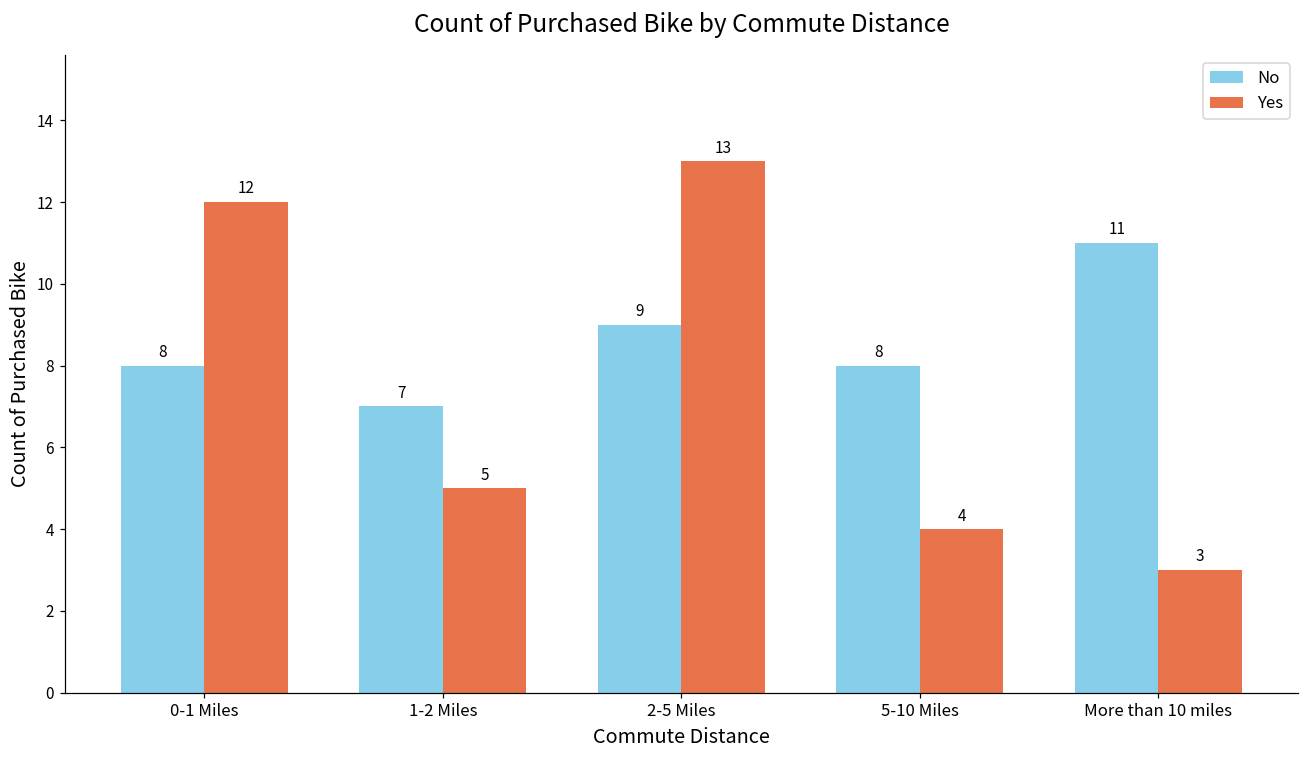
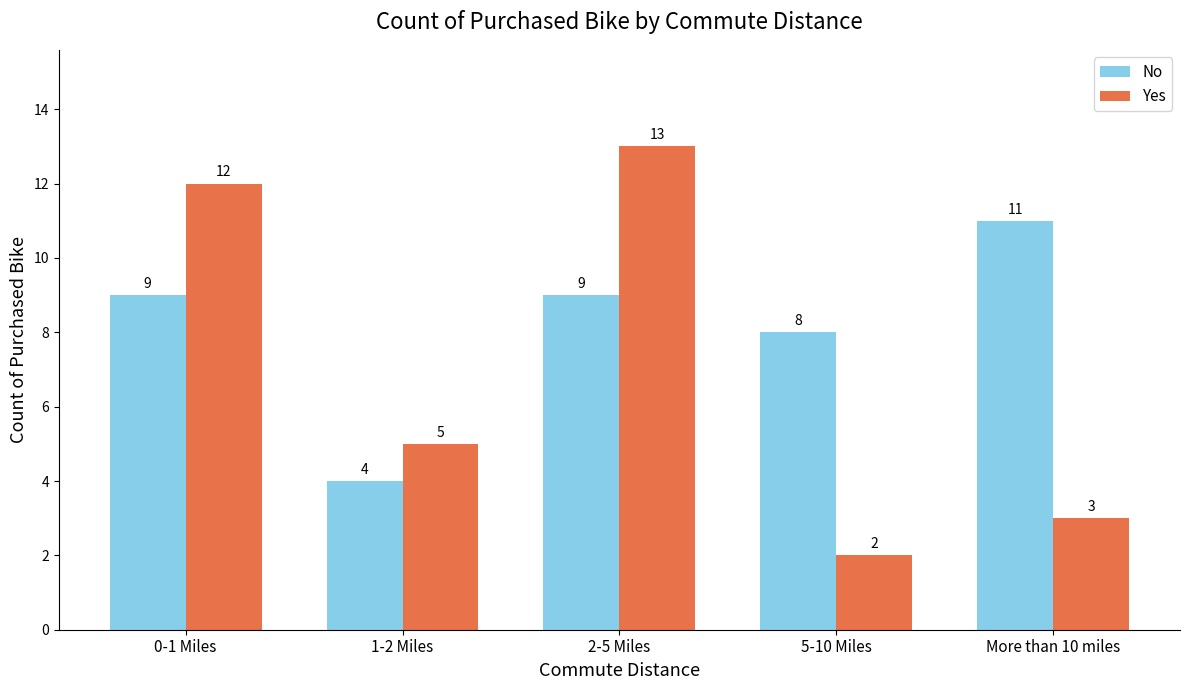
  {
    "No": {
-     "0-1 Miles": 8,
-     "1-2 Miles": 7,
+     "0-1 Miles": 9,
+     "1-2 Miles": 4,
      "2-5 Miles": 9,
      "5-10 Miles": 8,
      "More than 10 miles": 11
    },
    "Yes": {
      "0-1 Miles": 12,
      "1-2 Miles": 5,
      "2-5 Miles": 13,
-     "5-10 Miles": 4,
+     "5-10 Miles": 2,
      "More than 10 miles": 3
    }
  }
